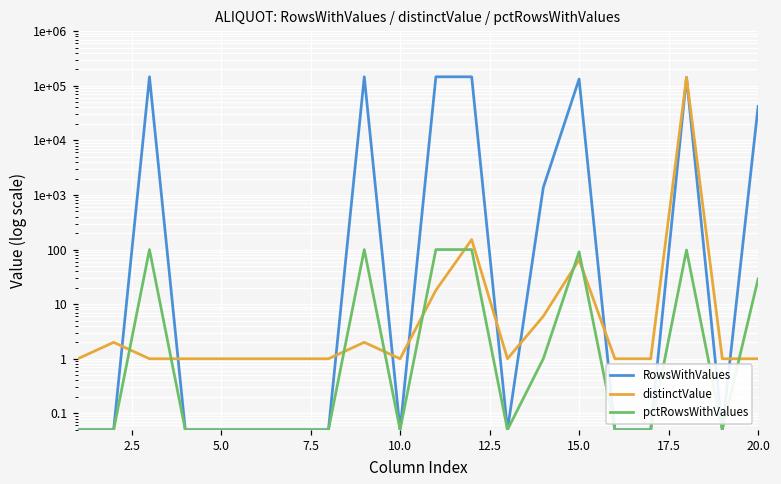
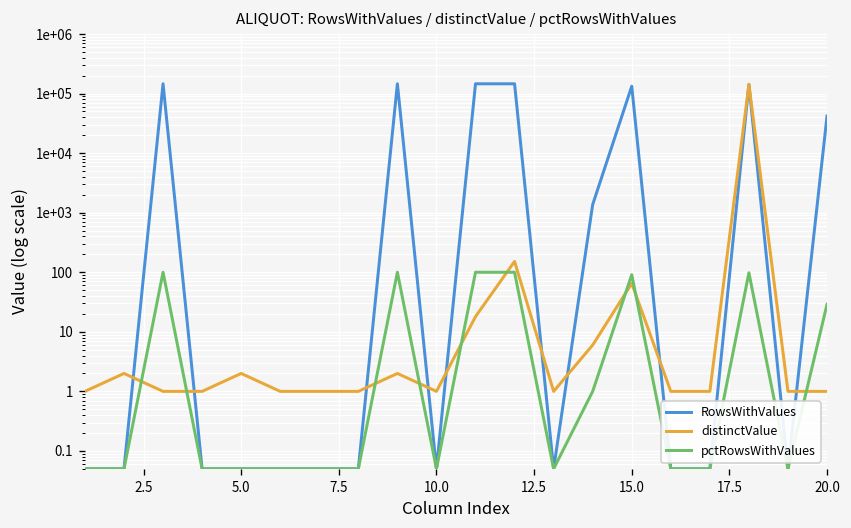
  {
    "RowsWithValues": {
      "15.0": 130000,
      "20.0": 40000
    },
    "distinctValue": {
-     "5.0": 1,
+     "5.0": 2,
      "10.0": 1,
      "15.0": 70,
      "20.0": 1
    },
    "pctRowsWithValues": {
      "15.0": 90,
      "20.0": 30
    }
  }
